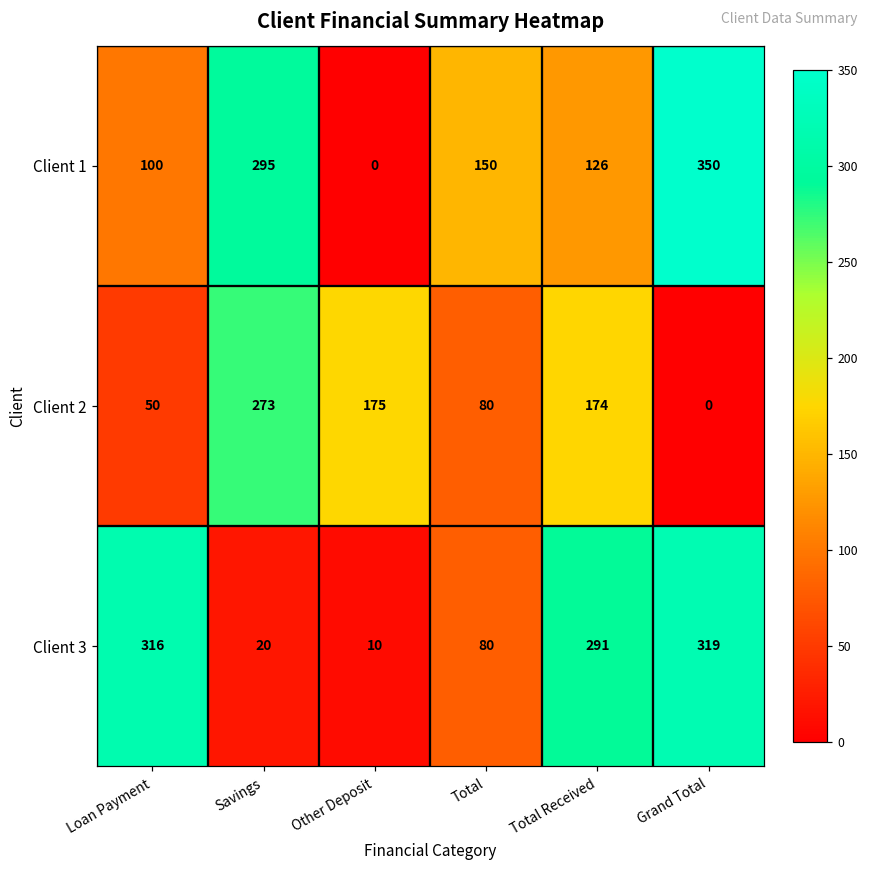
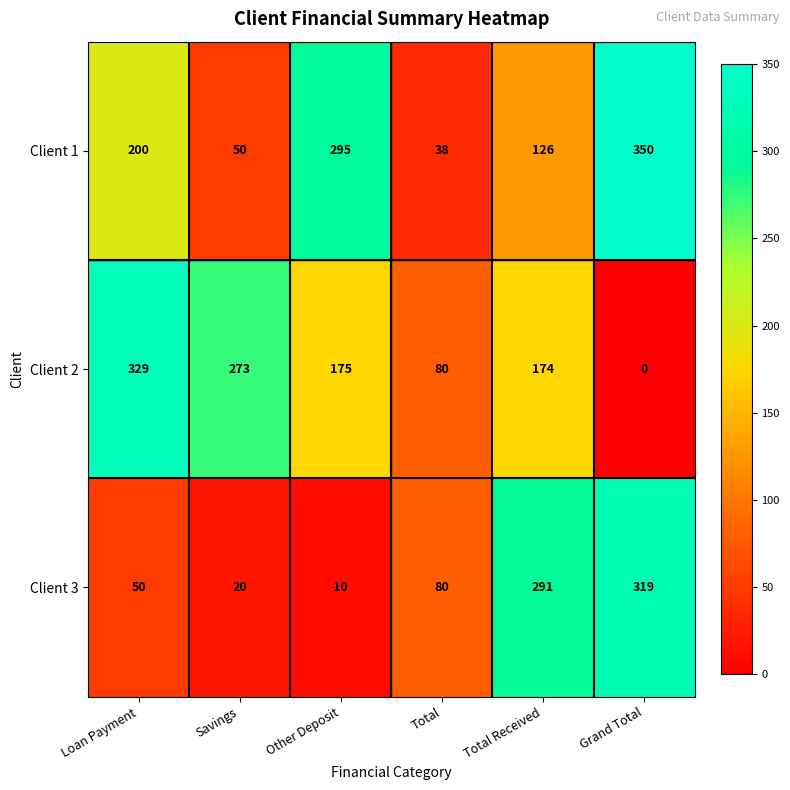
  {
    "Client 1": {
-     "Loan Payment": 100,
-     "Savings": 295,
-     "Other Deposit": 0,
-     "Total": 150,
+     "Loan Payment": 200,
+     "Savings": 50,
+     "Other Deposit": 295,
+     "Total": 38,
      "Total Received": 126,
      "Grand Total": 350
    },
    "Client 2": {
-     "Loan Payment": 50,
+     "Loan Payment": 329,
      "Savings": 273,
      "Other Deposit": 175,
      "Total": 80,
      "Total Received": 174,
      "Grand Total": 0
    },
    "Client 3": {
-     "Loan Payment": 316,
+     "Loan Payment": 50,
      "Savings": 20,
      "Other Deposit": 10,
      "Total": 80,
      "Total Received": 291,
      "Grand Total": 319
    }
  }
